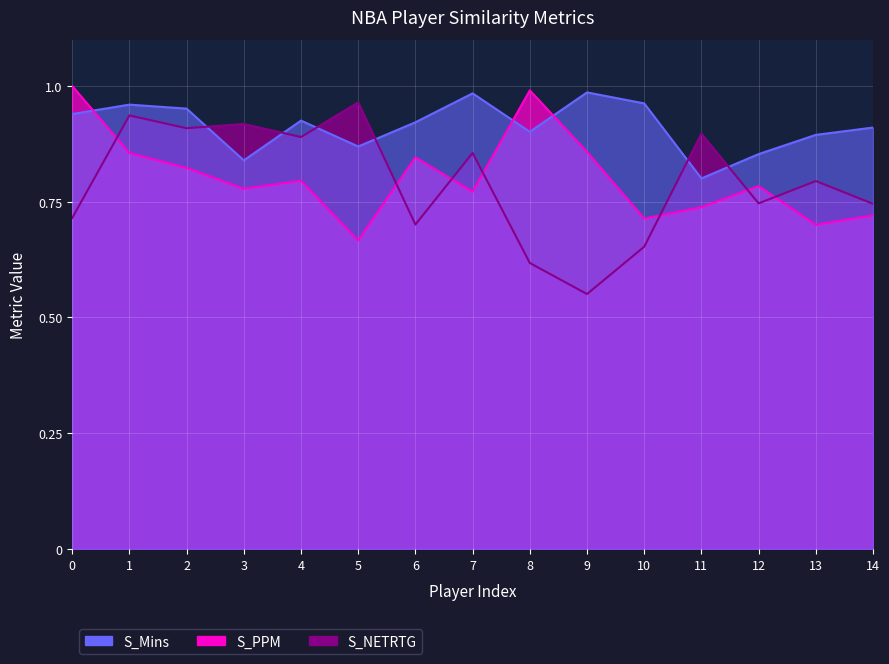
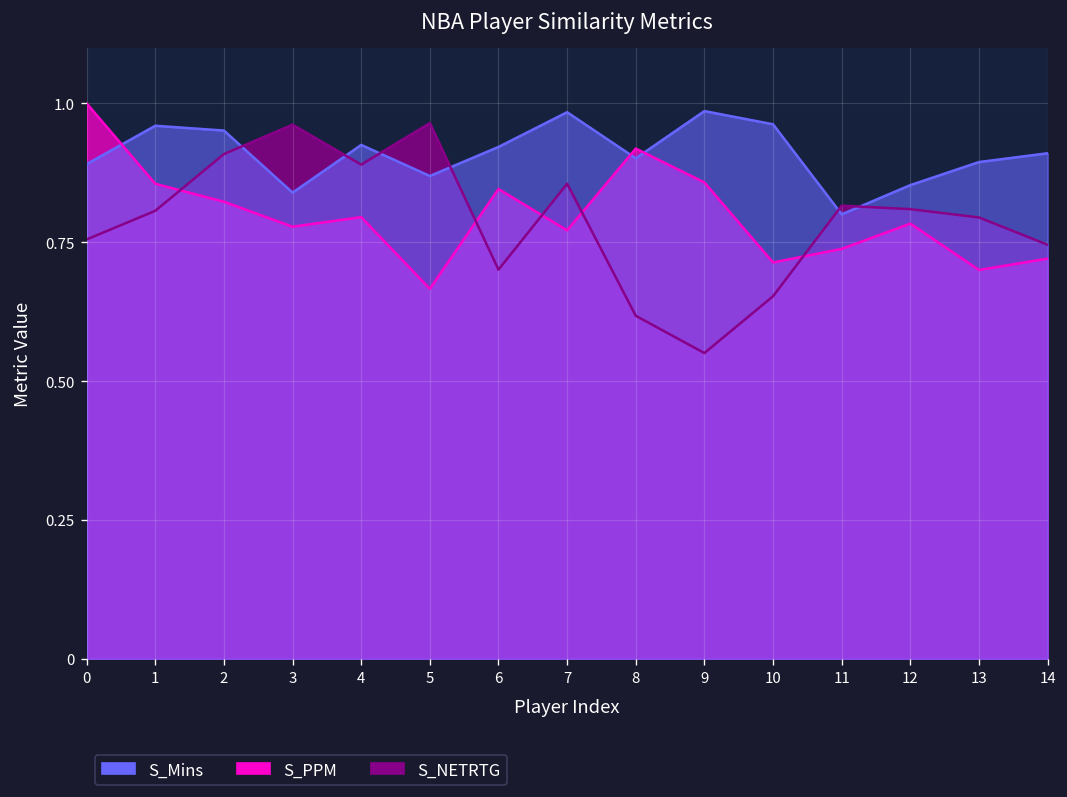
  {
    "S_NETRTG": {
-     "0": 0.72,
-     "1": 0.94,
+     "0": 0.76,
+     "1": 0.81,
      "2": 0.91,
-     "3": 0.92,
+     "3": 0.96,
      "4": 0.89,
      "5": 0.96,
      "6": 0.70,
      "7": 0.86,
      "8": 0.62,
      "9": 0.55,
      "10": 0.65,
-     "11": 0.90,
-     "12": 0.75,
+     "11": 0.82,
+     "12": 0.81,
      "13": 0.79,
      "14": 0.75
    },
    "S_PPM": {
      "0": 1.00,
      "1": 0.86,
      "2": 0.82,
      "3": 0.78,
      "4": 0.80,
      "5": 0.67,
      "6": 0.85,
      "7": 0.77,
-     "8": 0.99,
+     "8": 0.92,
      "9": 0.86,
      "10": 0.71,
      "11": 0.74,
      "12": 0.78,
      "13": 0.70,
      "14": 0.72
    },
    "S_Mins": {
-     "0": 0.94,
+     "0": 0.89,
      "1": 0.96,
      "2": 0.95,
      "3": 0.84,
      "4": 0.93,
      "5": 0.87,
      "6": 0.92,
      "7": 0.98,
      "8": 0.90,
      "9": 0.99,
      "10": 0.96,
      "11": 0.80,
      "12": 0.85,
      "13": 0.89,
      "14": 0.91
    }
  }
